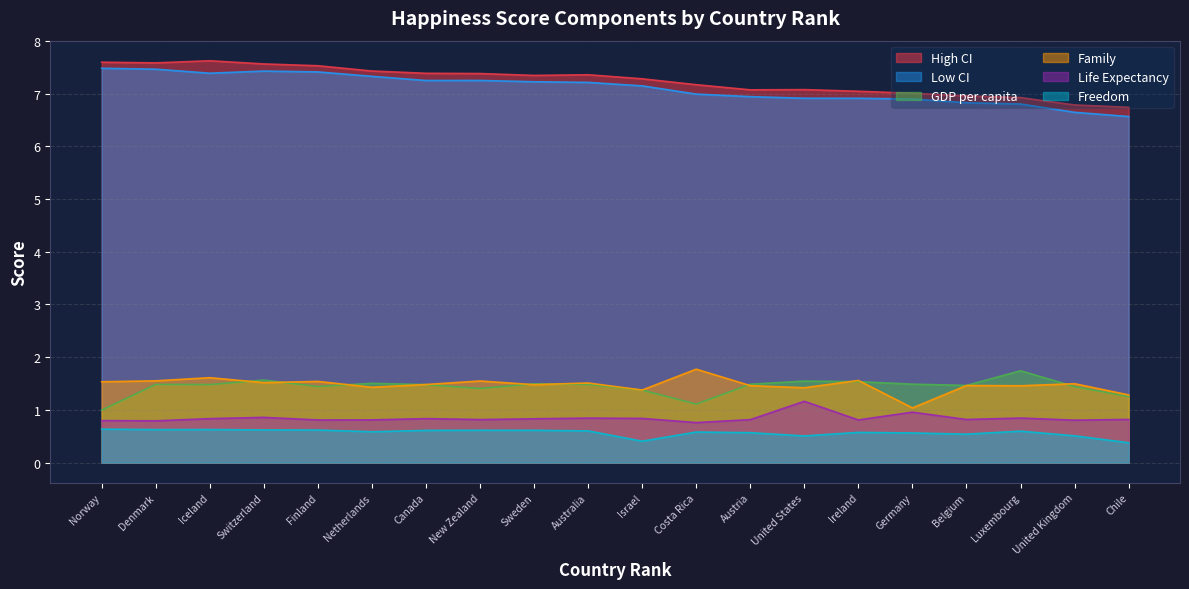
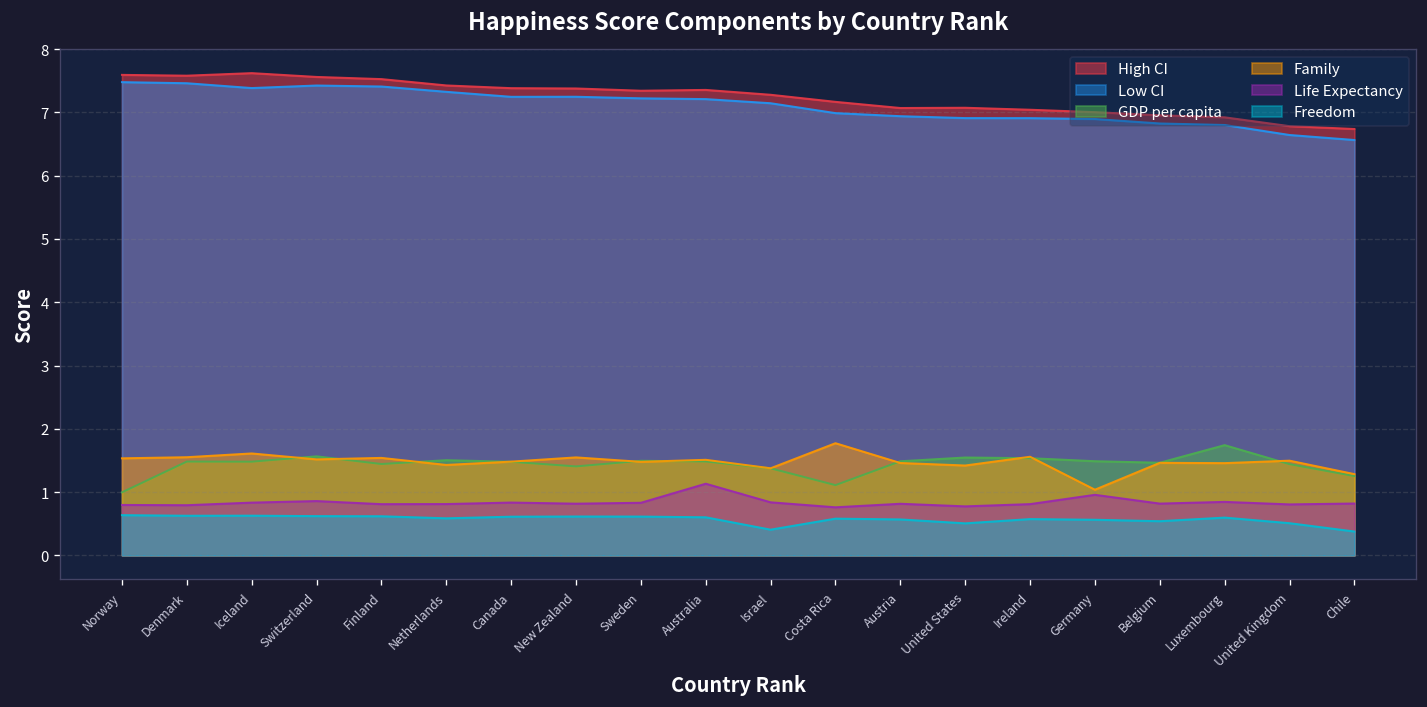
  {
    "High CI": {
      "Norway": 7.6,
      "Denmark": 7.6,
      "Iceland": 7.6,
      "Switzerland": 7.6,
      "Finland": 7.5,
      "Netherlands": 7.4,
      "Canada": 7.4,
      "New Zealand": 7.4,
      "Sweden": 7.3,
      "Australia": 7.4,
      "Israel": 7.3,
      "Costa Rica": 7.2,
      "Austria": 7.1,
      "United States": 7.1,
      "Ireland": 7.0
    },
    "GDP per capita": {
      "Norway": 1.0,
      "Denmark": 1.5,
      "Iceland": 1.5,
      "Finland": 1.4,
      "Netherlands": 1.5,
      "New Zealand": 1.4,
      "Costa Rica": 1.1,
      "United States": 1.5,
      "Germany": 1.5,
      "Luxembourg": 1.7,
      "United Kingdom": 1.4
    },
    "Family": {
      "Norway": 1.5,
      "Denmark": 1.6,
      "Iceland": 1.6,
      "Finland": 1.5,
      "Netherlands": 1.4,
      "New Zealand": 1.5,
      "Costa Rica": 1.8,
      "United States": 1.4,
      "Germany": 1.0,
      "Luxembourg": 1.5,
      "United Kingdom": 1.5
    },
    "Life Expectancy": {
      "Norway": 0.8,
      "Denmark": 0.8,
      "Iceland": 0.8,
      "Switzerland": 0.9,
      "Finland": 0.8,
      "Netherlands": 0.8,
      "Canada": 0.8,
      "New Zealand": 0.8,
      "Sweden": 0.8,
-     "Australia": 0.8,
+     "Australia": 1.1,
      "Israel": 0.8,
      "Costa Rica": 0.8,
      "Austria": 0.8,
-     "United States": 1.2,
+     "United States": 0.8,
      "Ireland": 0.8,
      "Germany": 1.0,
      "Belgium": 0.8,
      "Luxembourg": 0.8,
      "United Kingdom": 0.8,
      "Chile": 0.8
    }
  }
